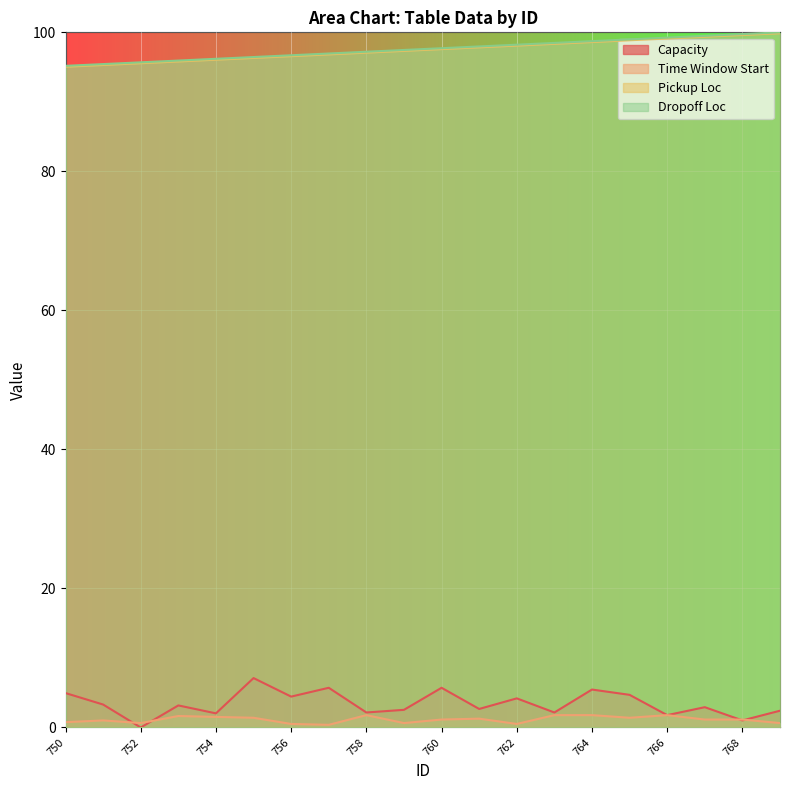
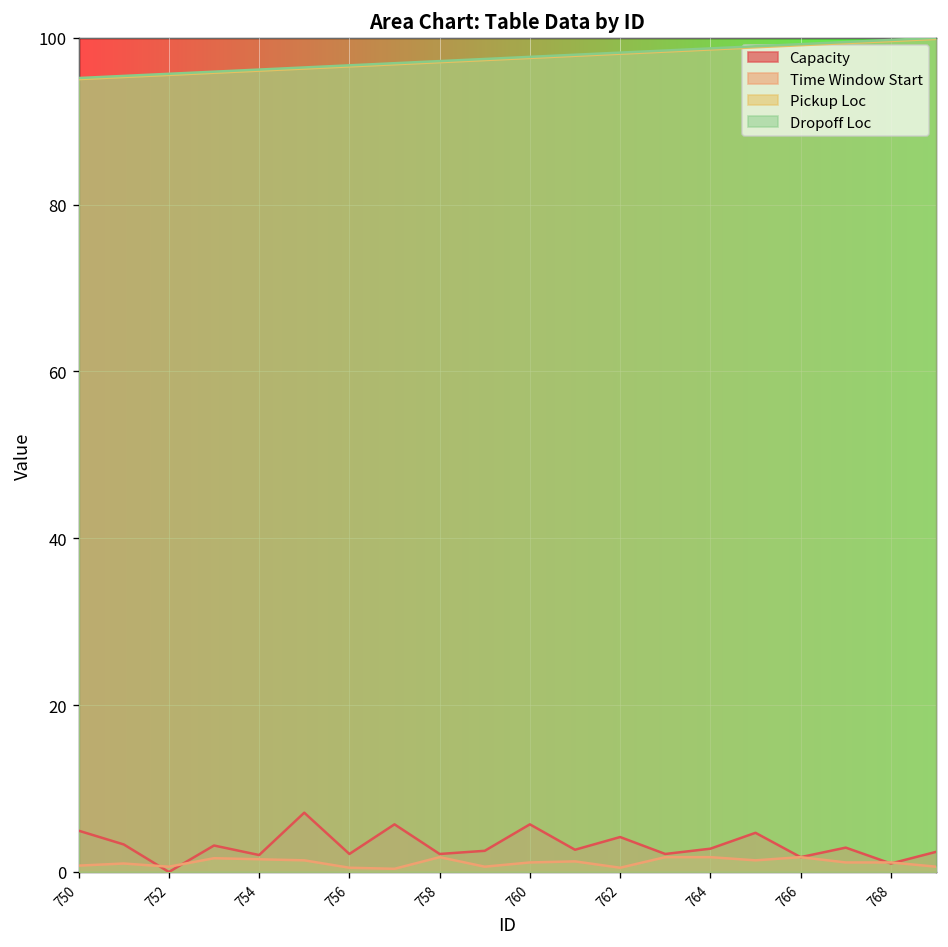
  {
    "Capacity": {
      "750": 5,
      "752": 0,
      "754": 2,
-     "756": 4,
+     "756": 2,
      "758": 2,
      "760": 6,
      "762": 4,
-     "764": 5
+     "764": 3
    }
  }
